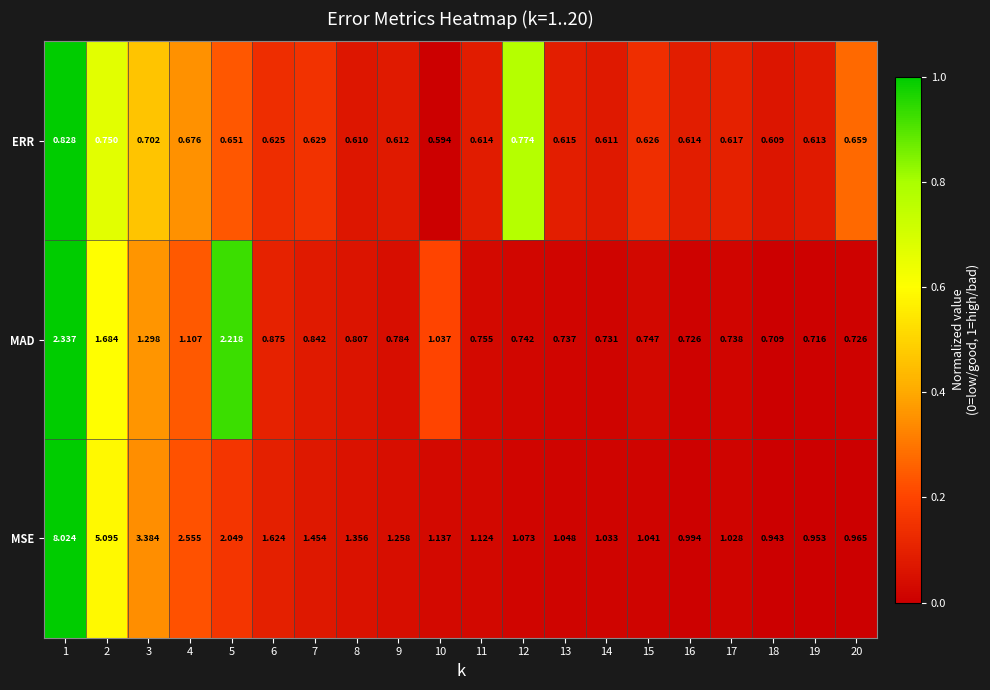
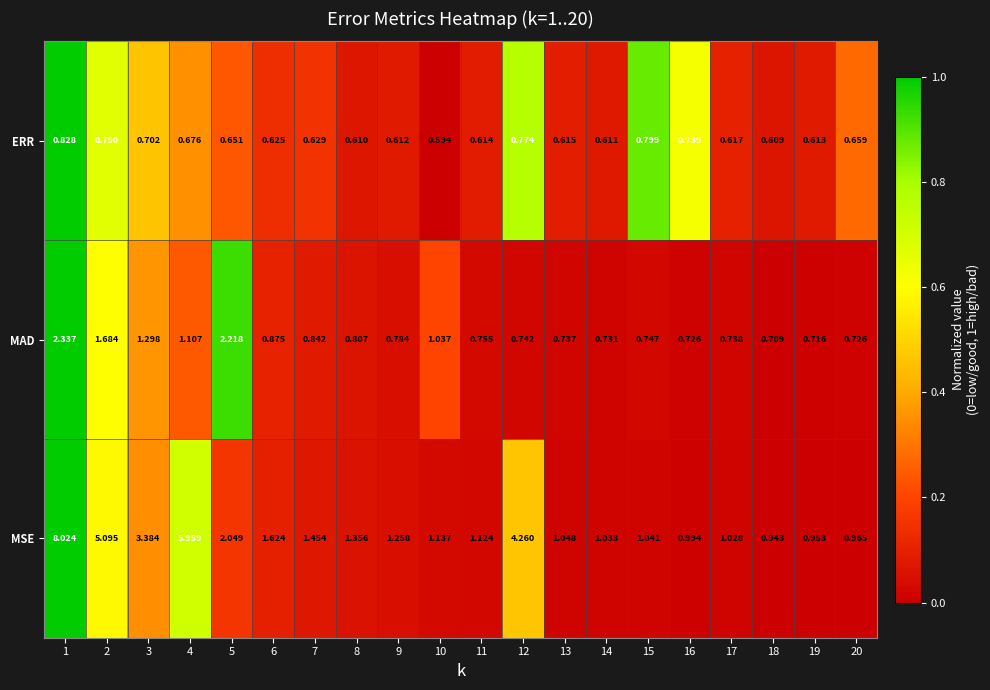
  {
    "ERR": {
      "1": 0.828,
      "2": 0.750,
      "3": 0.702,
      "4": 0.676,
      "5": 0.651,
      "6": 0.625,
      "7": 0.629,
      "8": 0.610,
      "9": 0.612,
      "10": 0.594,
      "11": 0.614,
      "12": 0.774,
      "13": 0.615,
      "14": 0.611,
-     "15": 0.626,
-     "16": 0.614,
+     "15": 0.799,
+     "16": 0.739,
      "17": 0.617,
      "18": 0.609,
      "19": 0.613,
      "20": 0.659
    },
    "MAD": {
      "1": 2.337,
      "2": 1.684,
      "3": 1.298,
      "4": 1.107,
      "5": 2.218,
      "6": 0.875,
      "7": 0.842,
      "8": 0.807,
      "9": 0.784,
      "10": 1.037,
      "11": 0.755,
      "12": 0.742,
      "13": 0.737,
      "14": 0.731,
      "15": 0.747,
      "16": 0.726,
      "17": 0.738,
      "18": 0.709,
      "19": 0.716,
      "20": 0.726
    },
    "MSE": {
      "1": 8.024,
      "2": 5.095,
      "3": 3.384,
-     "4": 2.555,
+     "4": 5.959,
      "5": 2.049,
      "6": 1.624,
      "7": 1.454,
      "8": 1.356,
      "9": 1.258,
      "10": 1.137,
      "11": 1.124,
-     "12": 1.073,
+     "12": 4.260,
      "13": 1.048,
      "14": 1.033,
      "15": 1.041,
      "16": 0.994,
      "17": 1.028,
      "18": 0.943,
      "19": 0.953,
      "20": 0.965
    }
  }
